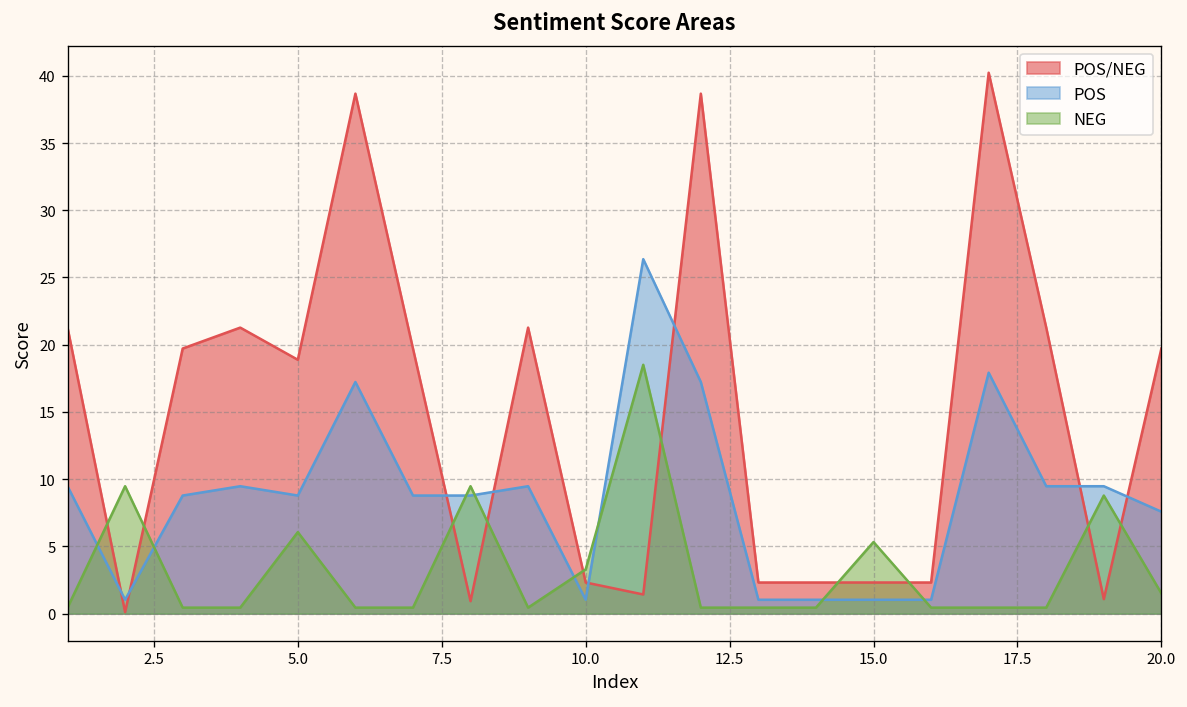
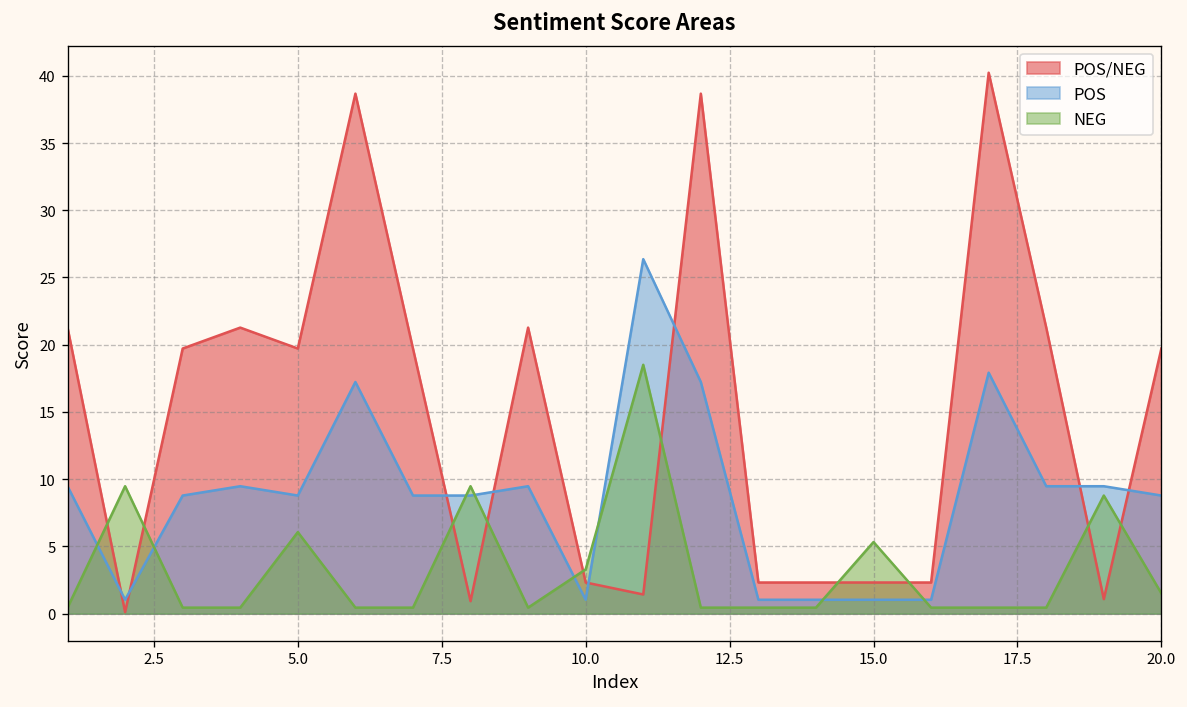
  {
    "POS/NEG": {
-     "5.0": 18.9,
+     "5.0": 19.7,
      "10.0": 2.3,
      "15.0": 2.3,
      "20.0": 19.7
    },
    "POS": {
      "5.0": 8.8,
      "10.0": 1.0,
      "15.0": 1.0,
-     "20.0": 7.6
+     "20.0": 8.8
    },
    "NEG": {
      "5.0": 6.1,
      "10.0": 3.3,
      "15.0": 5.3,
      "20.0": 1.5
    }
  }
